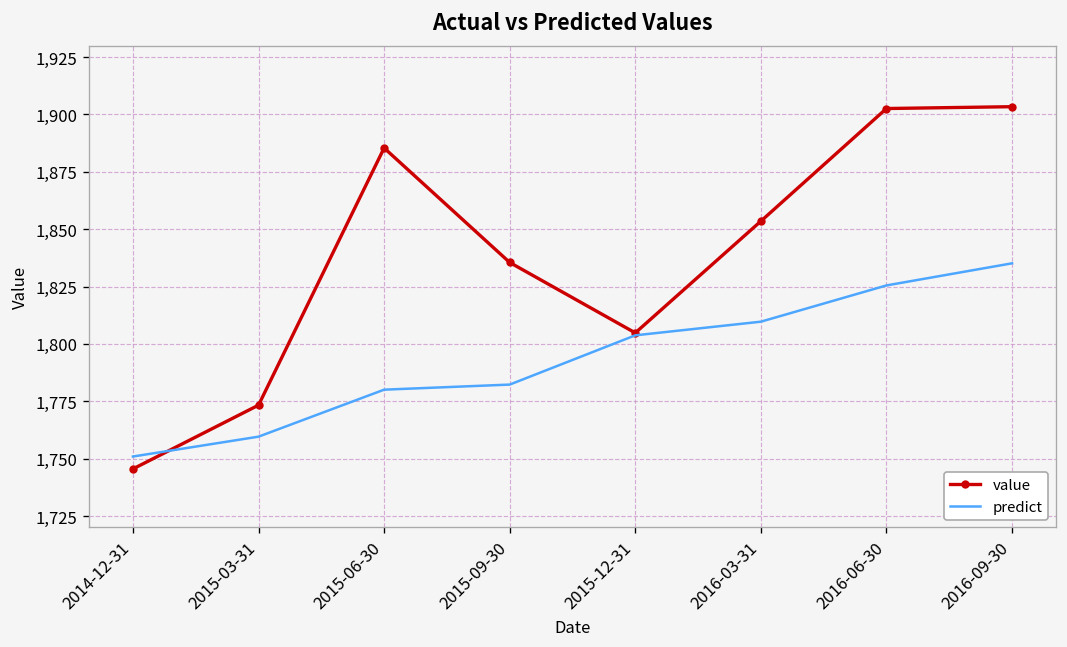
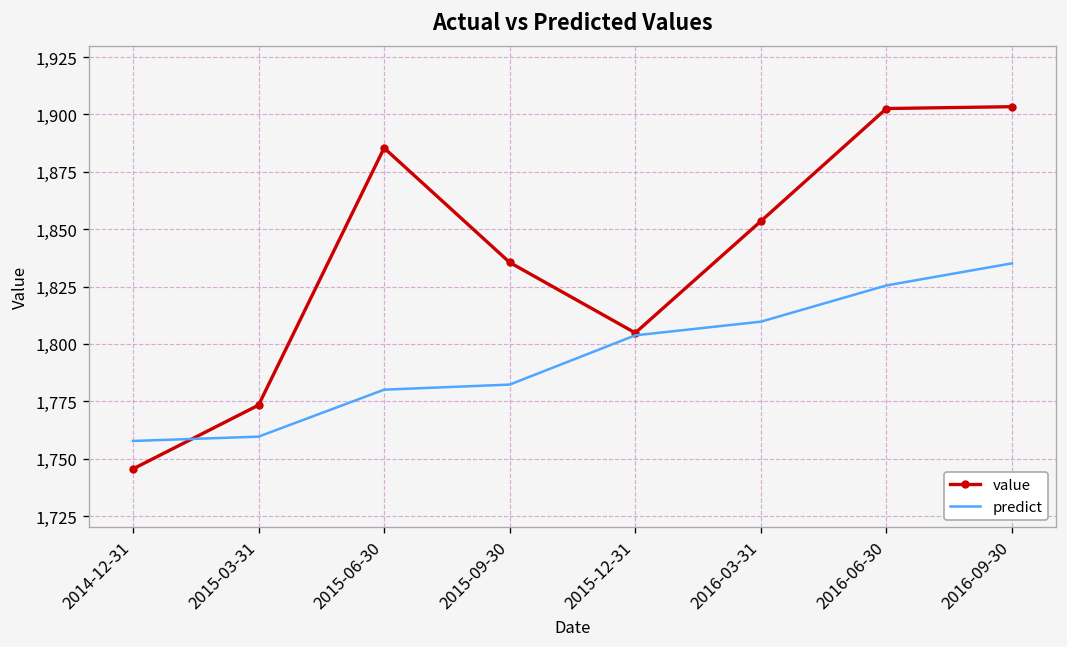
  {
    "value": {
      "2014-12-31": "1,746",
      "2015-03-31": "1,773",
      "2015-06-30": "1,885",
      "2015-09-30": "1,836",
      "2016-03-31": "1,854",
      "2016-06-30": "1,903",
      "2016-09-30": "1,903"
    },
    "predict": {
-     "2014-12-31": "1,751",
+     "2014-12-31": "1,758",
      "2015-03-31": "1,760",
      "2015-06-30": "1,780",
      "2015-09-30": "1,782",
      "2016-03-31": "1,810",
      "2016-06-30": "1,825",
      "2016-09-30": "1,835"
    }
  }
